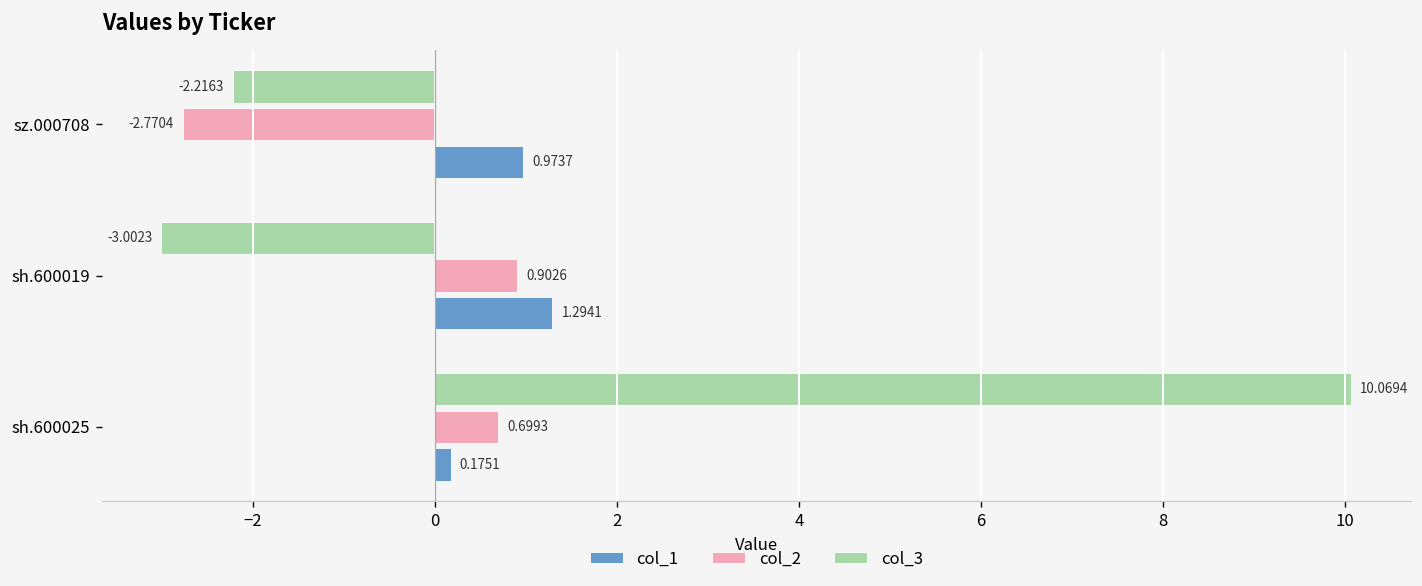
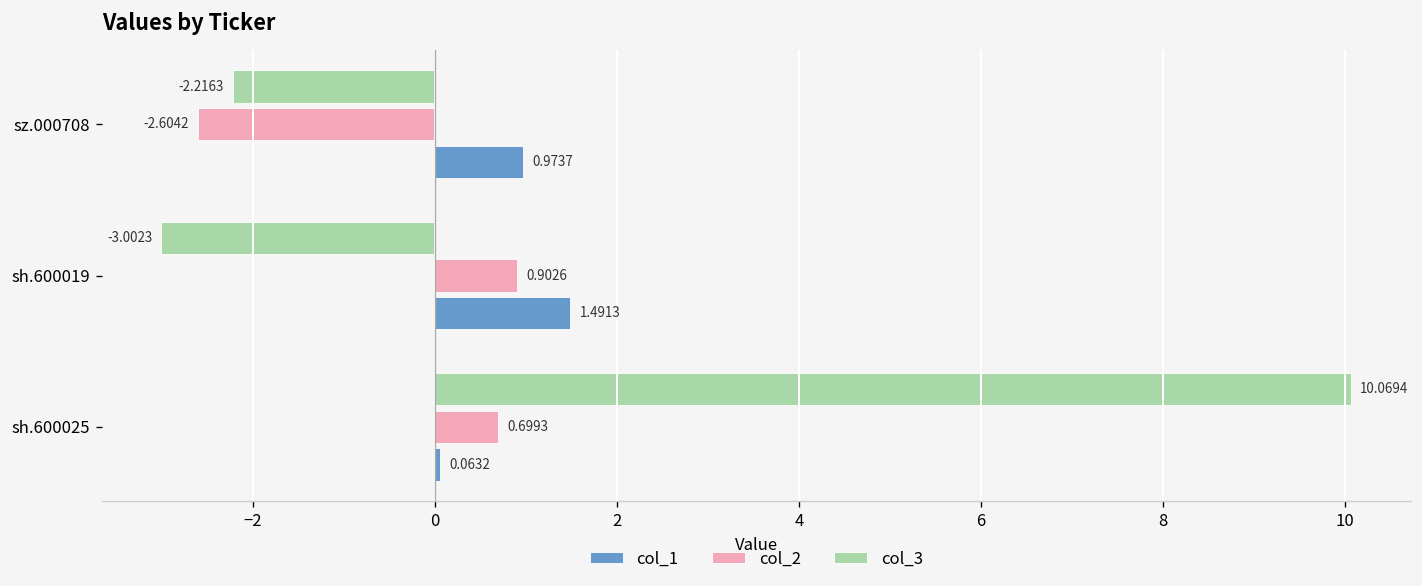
  {
    "col_1": {
      "sz.000708": 0.9737,
-     "sh.600019": 1.2941,
-     "sh.600025": 0.1751
+     "sh.600019": 1.4913,
+     "sh.600025": 0.0632
    },
    "col_2": {
-     "sz.000708": -2.7704,
+     "sz.000708": -2.6042,
      "sh.600019": 0.9026,
      "sh.600025": 0.6993
    },
    "col_3": {
      "sz.000708": -2.2163,
      "sh.600019": -3.0023,
      "sh.600025": 10.0694
    }
  }
